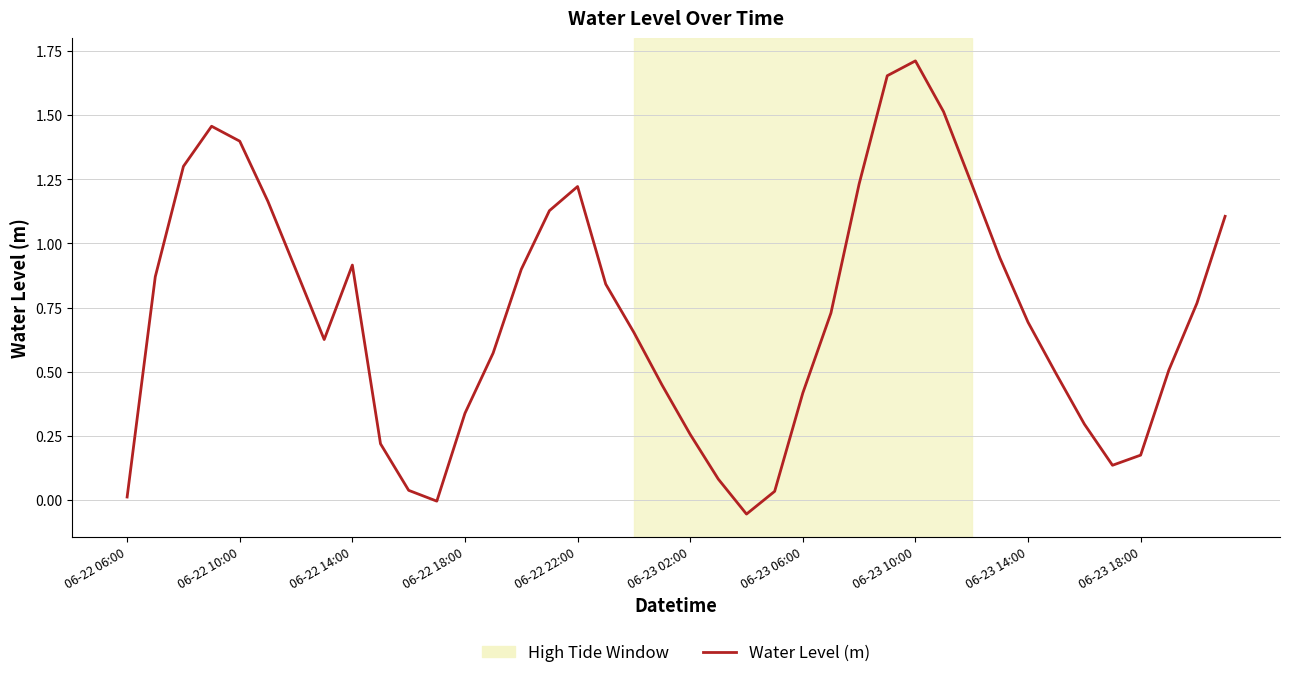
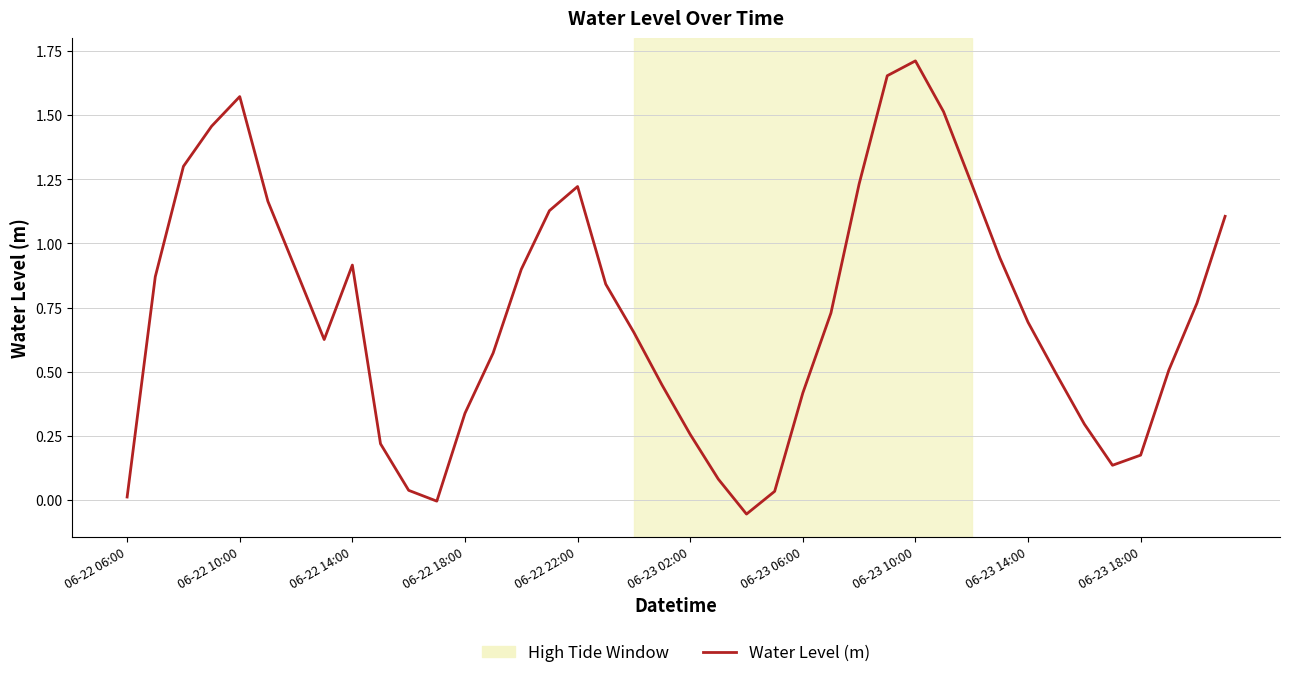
  {
    "06-22 06:00": 0.01,
-   "06-22 10:00": 1.40,
+   "06-22 10:00": 1.57,
    "06-22 14:00": 0.92,
    "06-22 18:00": 0.34,
    "06-22 22:00": 1.22,
    "06-23 02:00": 0.26,
    "06-23 06:00": 0.42,
    "06-23 10:00": 1.71,
    "06-23 14:00": 0.69,
    "06-23 18:00": 0.17
  }
